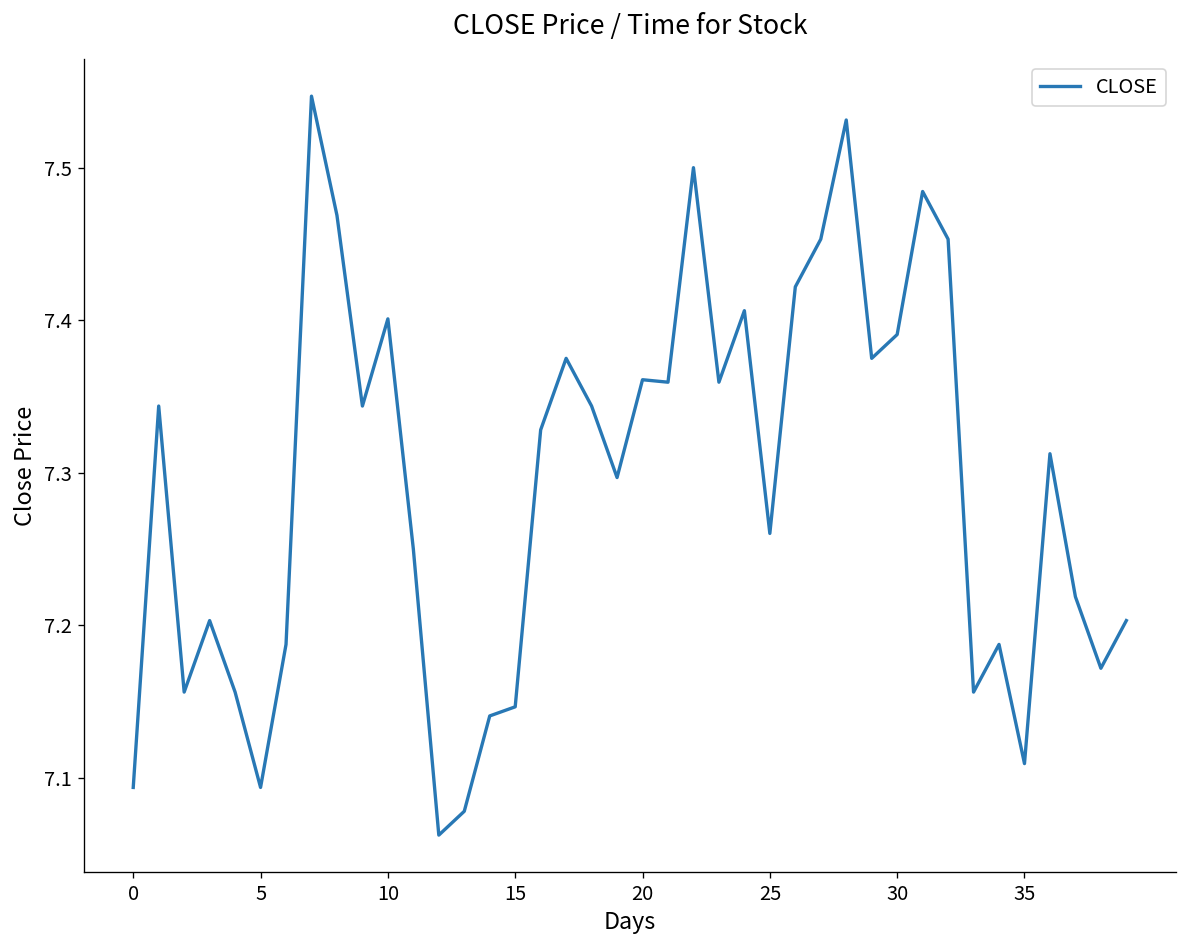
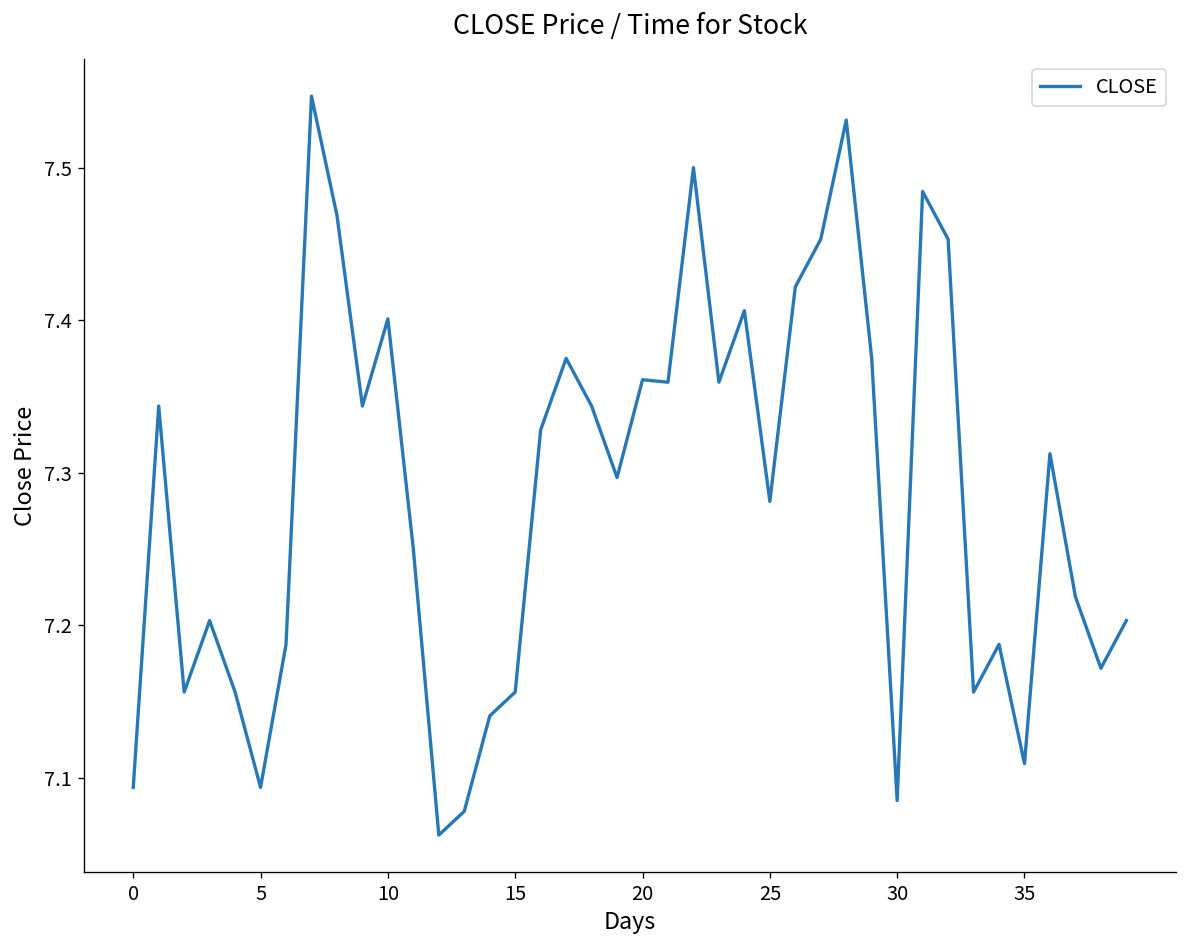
  {
    "0": 7.094,
    "5": 7.094,
    "10": 7.401,
-   "15": 7.147,
+   "15": 7.156,
    "20": 7.361,
-   "25": 7.260,
-   "30": 7.391,
+   "25": 7.281,
+   "30": 7.085,
    "35": 7.109
  }
